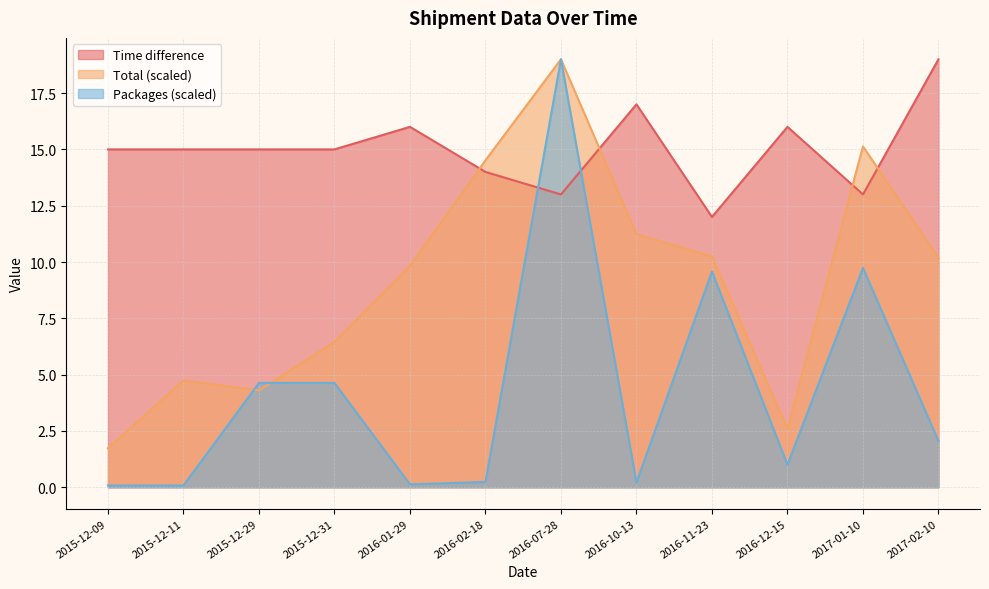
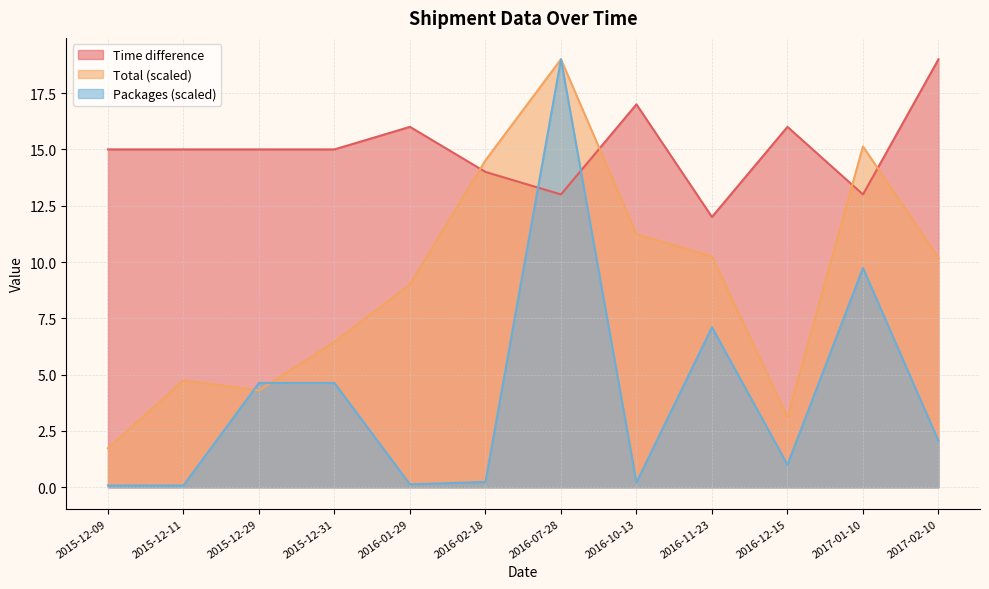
  {
    "Time difference": {
      "2015-12-09": 15.0,
      "2015-12-11": 15.0,
      "2015-12-29": 15.0,
      "2015-12-31": 15.0,
      "2016-01-29": 16.0,
      "2016-02-18": 14.0,
      "2016-07-28": 13.0,
      "2016-10-13": 17.0,
      "2016-11-23": 12.0,
      "2016-12-15": 16.0,
      "2017-01-10": 13.0,
      "2017-02-10": 19.0
    },
    "Total (scaled)": {
      "2015-12-09": 1.7,
      "2015-12-11": 4.8,
      "2015-12-29": 4.3,
      "2015-12-31": 6.5,
-     "2016-01-29": 9.8,
+     "2016-01-29": 9.0,
      "2016-02-18": 14.5,
      "2016-10-13": 11.2,
      "2016-11-23": 10.3,
-     "2016-12-15": 2.6,
+     "2016-12-15": 3.1,
      "2017-01-10": 15.1,
      "2017-02-10": 10.2
    },
    "Packages (scaled)": {
      "2015-12-09": 0.1,
      "2015-12-11": 0.1,
      "2015-12-29": 4.6,
      "2015-12-31": 4.6,
      "2016-01-29": 0.1,
      "2016-02-18": 0.2,
      "2016-10-13": 0.2,
-     "2016-11-23": 9.6,
+     "2016-11-23": 7.1,
      "2016-12-15": 1.0,
      "2017-01-10": 9.7,
      "2017-02-10": 2.1
    }
  }
